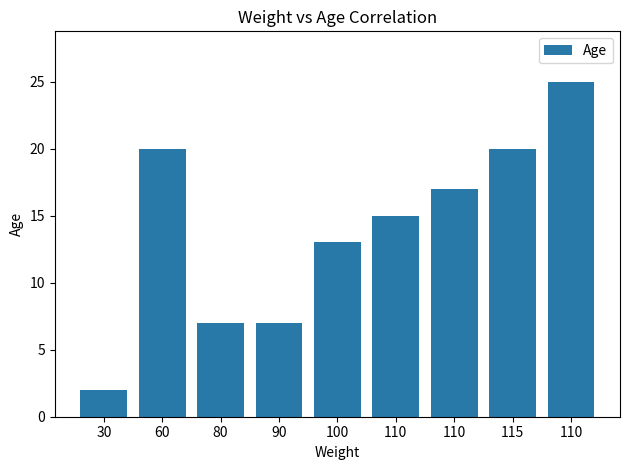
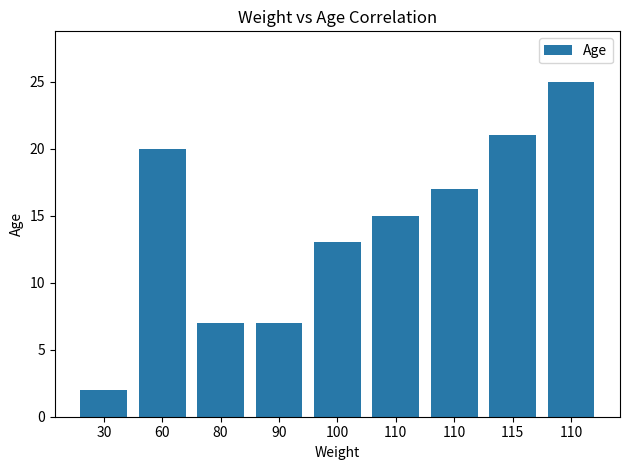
  {
    "30": 2,
    "60": 20,
    "80": 7,
    "90": 7,
    "100": 13,
-   "115": 20
+   "115": 21
  }
